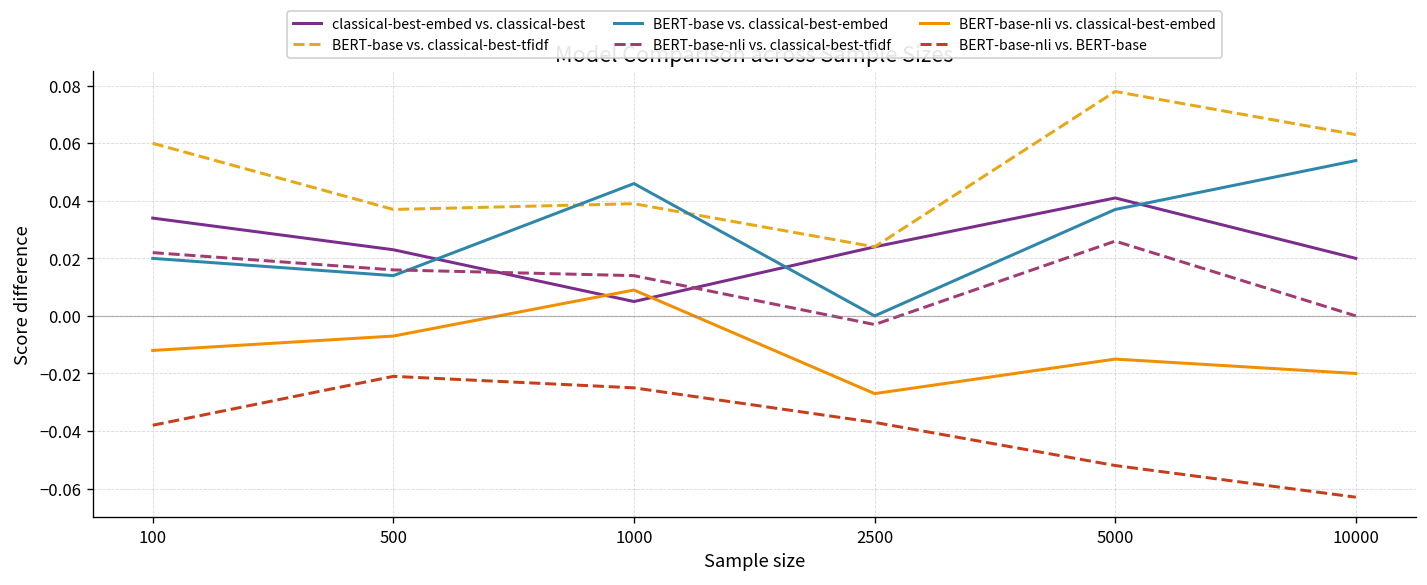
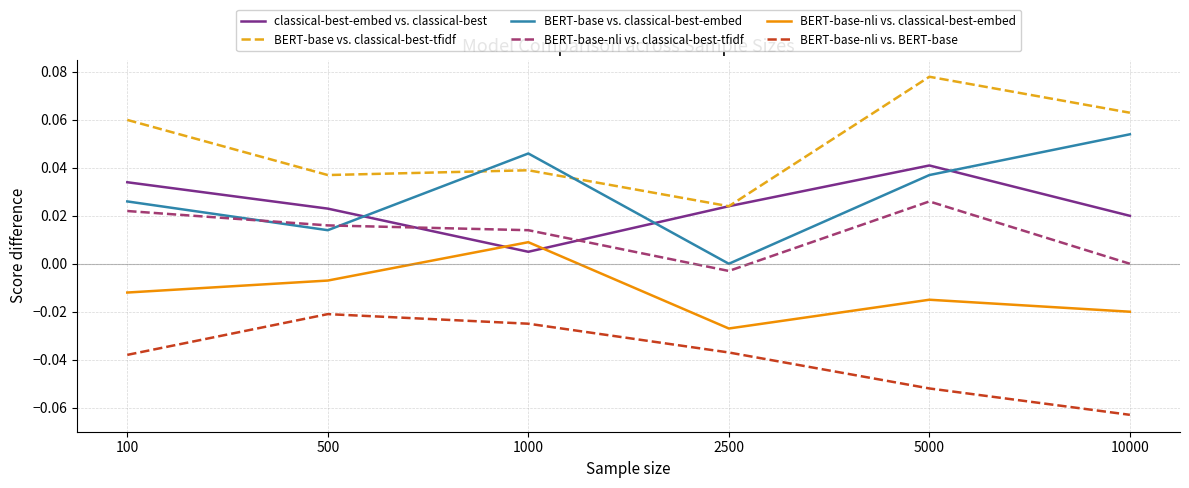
  {
    "BERT-base vs. classical-best-embed": {
-     "100": 0.020,
+     "100": 0.026,
      "500": 0.014,
      "1000": 0.046,
      "2500": 0.000,
      "5000": 0.037,
      "10000": 0.054
    },
    "BERT-base-nli vs. BERT-base": {
      "100": -0.038,
      "500": -0.021,
      "1000": -0.025,
      "2500": -0.037,
      "5000": -0.052,
      "10000": -0.063
    }
  }
